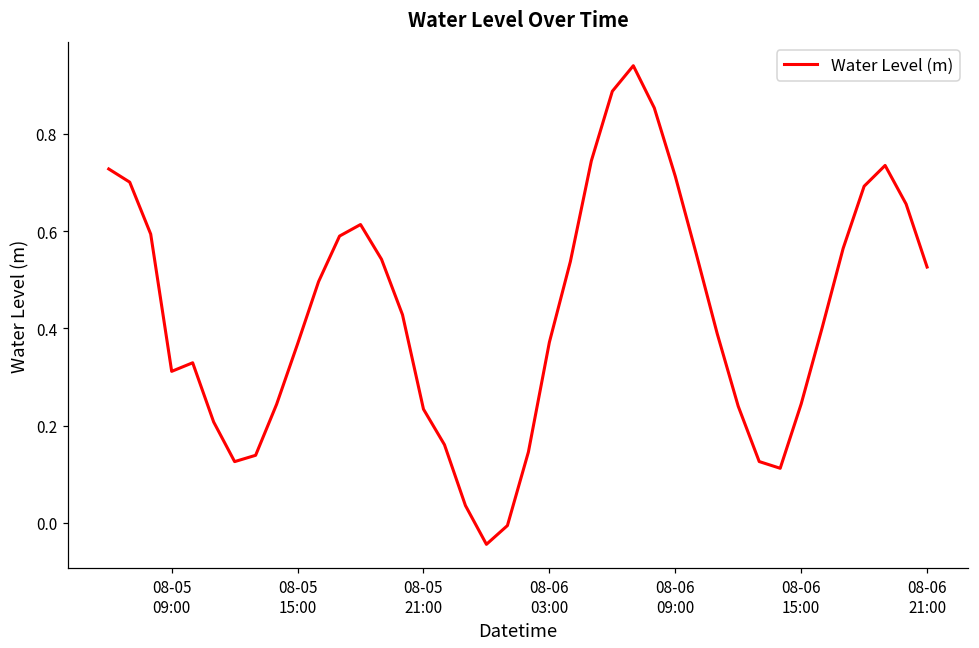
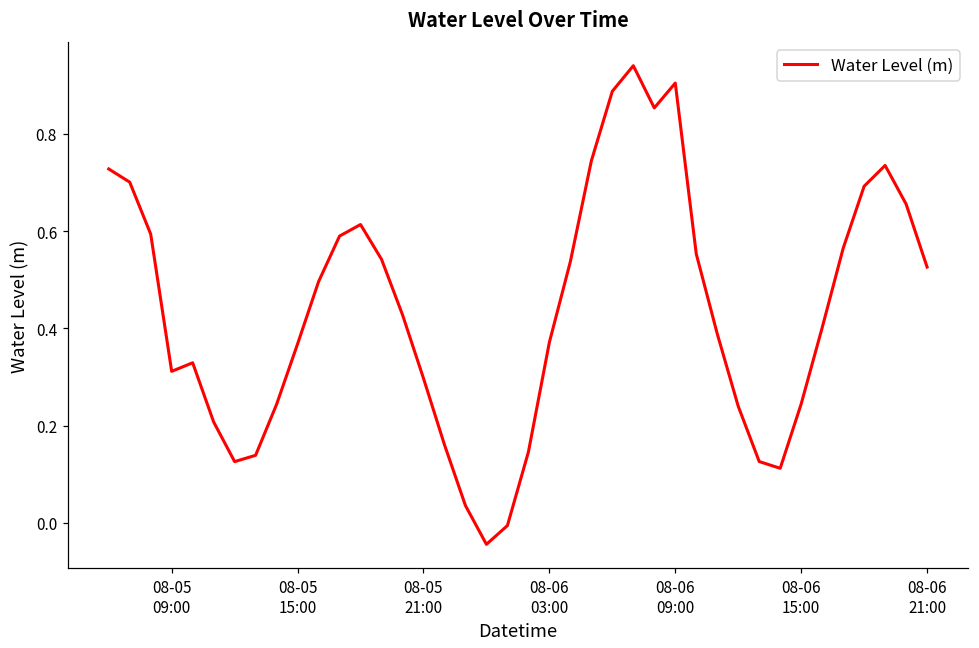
  {
    "08-05 09:00": 0.31,
    "08-05 15:00": 0.37,
-   "08-05 21:00": 0.23,
+   "08-05 21:00": 0.30,
    "08-06 03:00": 0.37,
-   "08-06 09:00": 0.71,
+   "08-06 09:00": 0.90,
    "08-06 15:00": 0.24,
    "08-06 21:00": 0.53
  }
